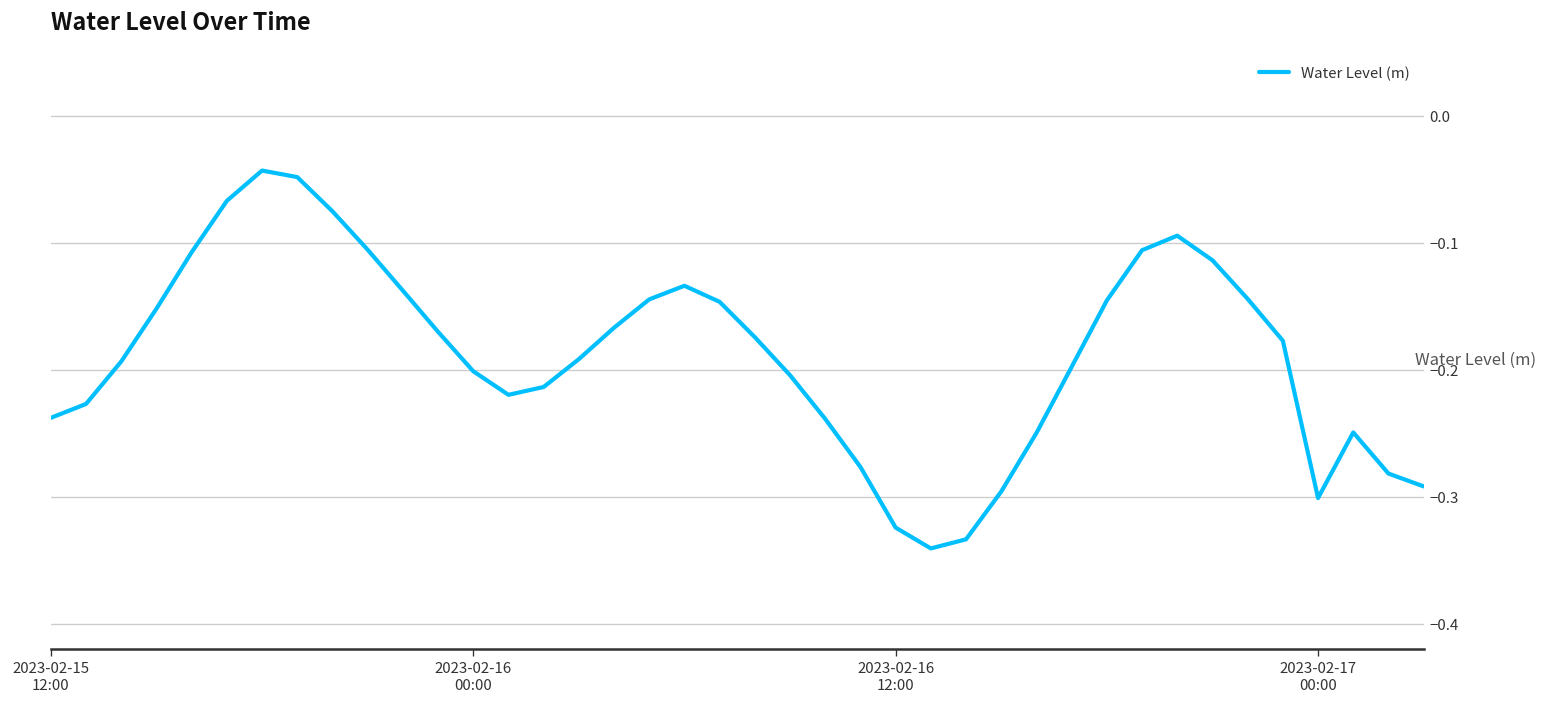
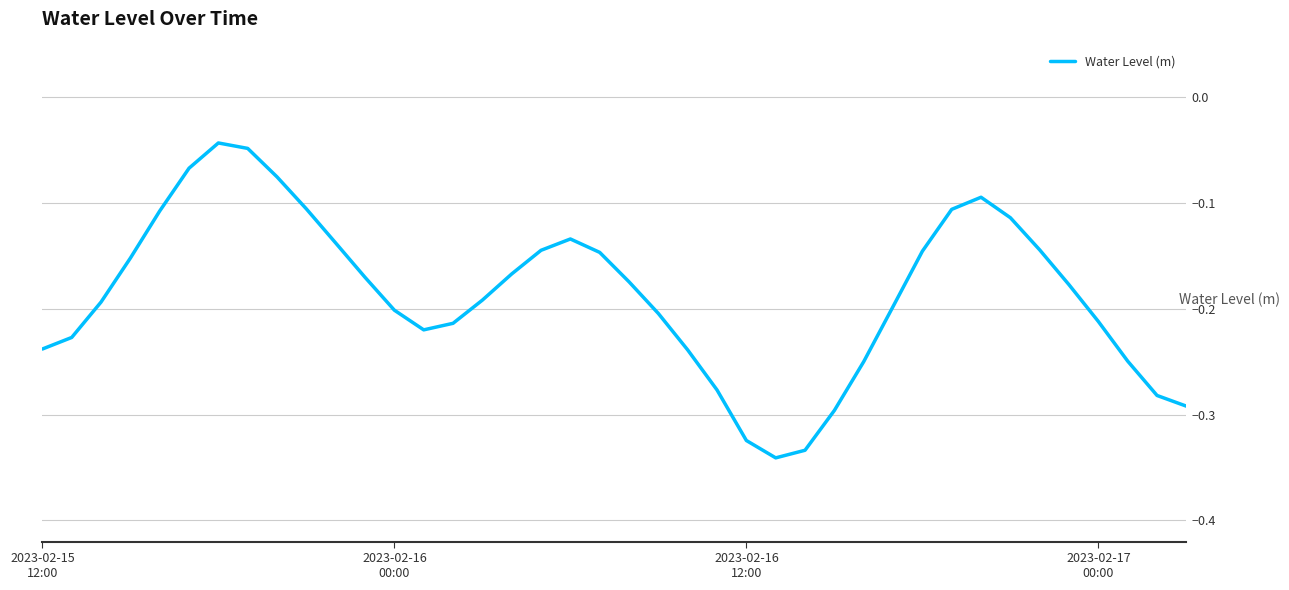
  {
    "2023-02-15 12:00": -0.238,
    "2023-02-16 00:00": -0.201,
    "2023-02-16 12:00": -0.324,
-   "2023-02-17 00:00": -0.301
+   "2023-02-17 00:00": -0.212
  }
